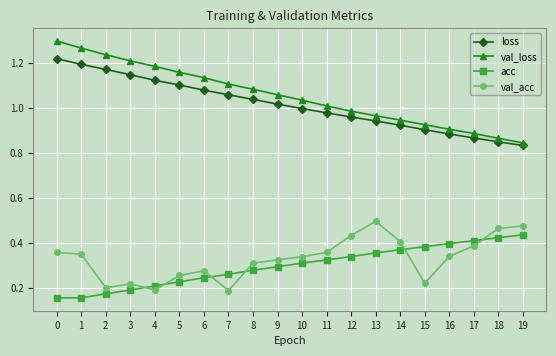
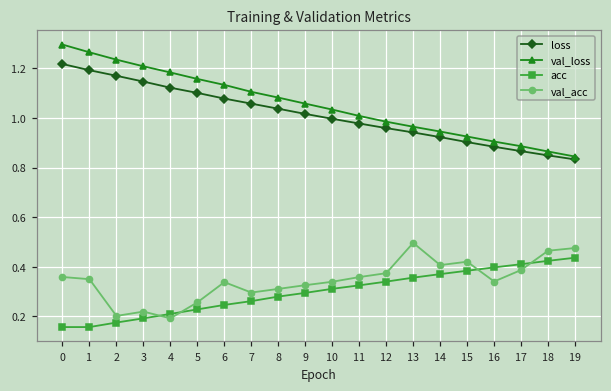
  {
    "val_acc": {
      "0": 0.36,
      "1": 0.35,
      "2": 0.20,
      "3": 0.22,
      "4": 0.19,
      "5": 0.26,
-     "6": 0.28,
-     "7": 0.19,
+     "6": 0.34,
+     "7": 0.30,
      "8": 0.31,
      "9": 0.33,
      "10": 0.34,
      "11": 0.36,
-     "12": 0.43,
+     "12": 0.37,
      "13": 0.50,
      "14": 0.41,
-     "15": 0.22,
+     "15": 0.42,
      "16": 0.34,
      "17": 0.39,
      "18": 0.46,
      "19": 0.48
    }
  }
